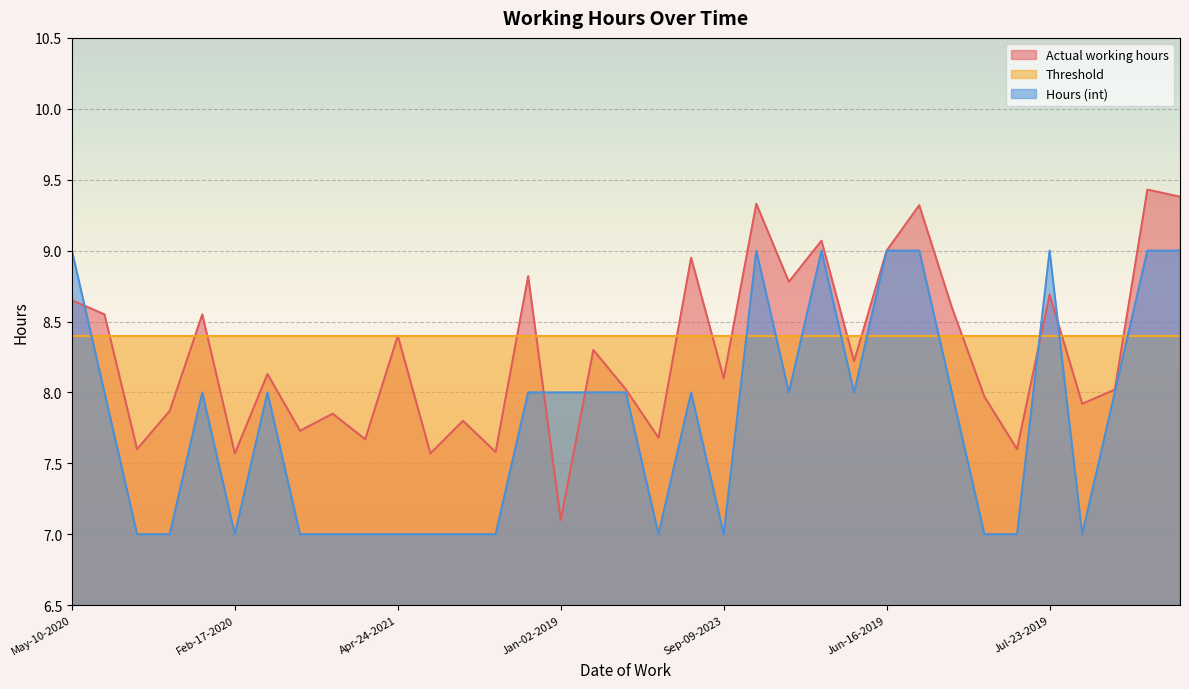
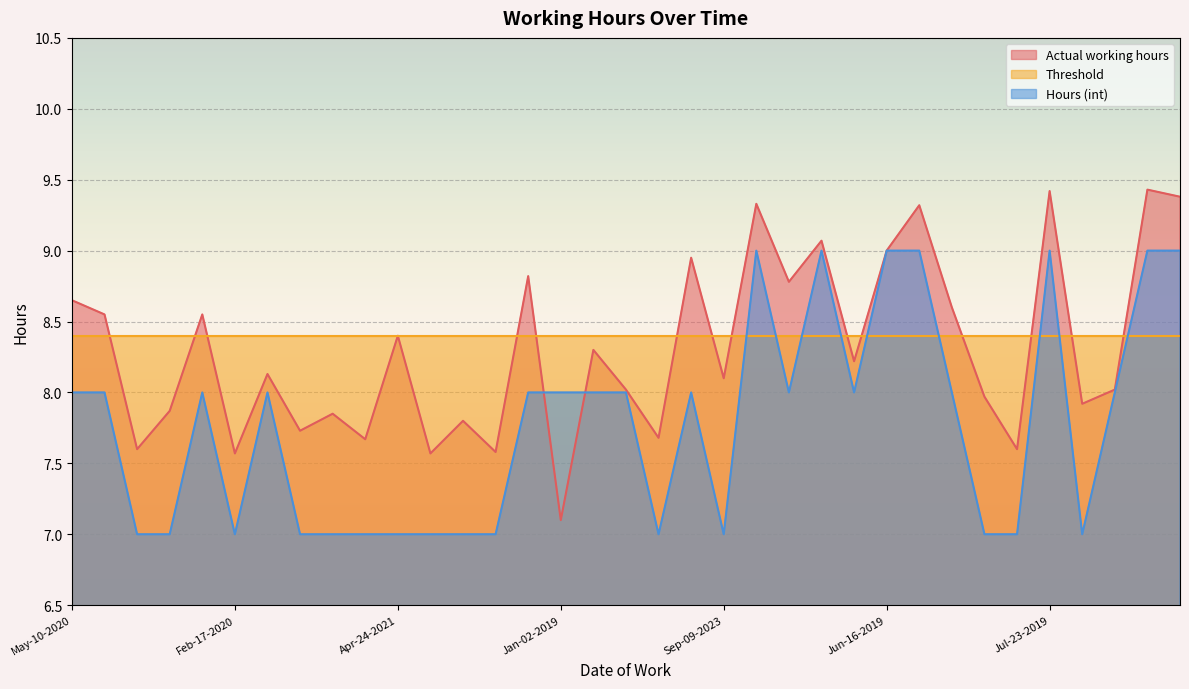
  {
    "Actual working hours": {
      "May-10-2020": 8.65,
      "Feb-17-2020": 7.57,
      "Jan-02-2019": 7.10,
      "Sep-09-2023": 8.10,
-     "Jul-23-2019": 8.69
+     "Jul-23-2019": 9.42
    },
    "Threshold": {
      "May-10-2020": 8.40,
      "Feb-17-2020": 8.40,
      "Jan-02-2019": 8.40,
      "Sep-09-2023": 8.40,
      "Jul-23-2019": 8.40
    },
    "Hours (int)": {
-     "May-10-2020": 9,
+     "May-10-2020": 8,
      "Feb-17-2020": 7,
      "Apr-24-2021": 7,
      "Jan-02-2019": 8,
      "Sep-09-2023": 7,
      "Jul-23-2019": 9
    }
  }
